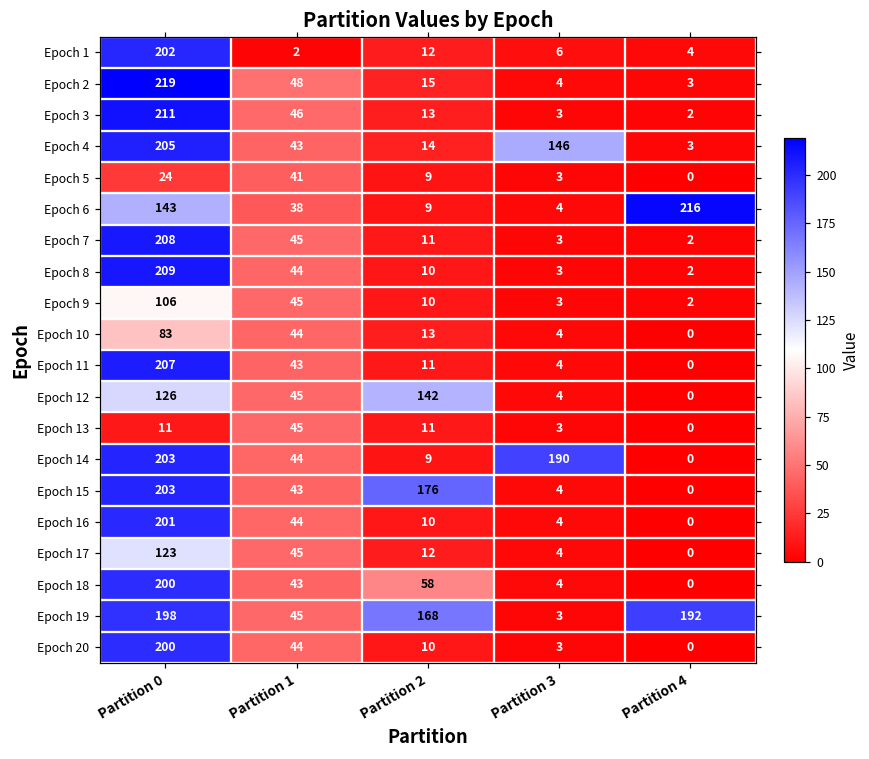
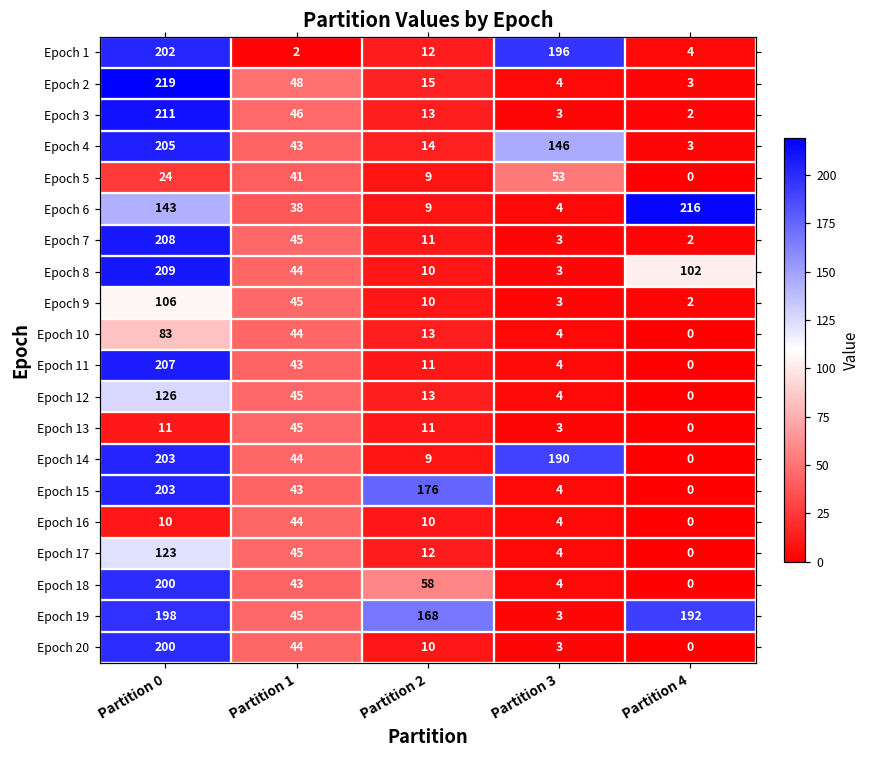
  {
    "Epoch 1": {
      "Partition 0": 202,
      "Partition 1": 2,
      "Partition 2": 12,
-     "Partition 3": 6,
+     "Partition 3": 196,
      "Partition 4": 4
    },
    "Epoch 2": {
      "Partition 0": 219,
      "Partition 1": 48,
      "Partition 2": 15,
      "Partition 3": 4,
      "Partition 4": 3
    },
    "Epoch 3": {
      "Partition 0": 211,
      "Partition 1": 46,
      "Partition 2": 13,
      "Partition 3": 3,
      "Partition 4": 2
    },
    "Epoch 4": {
      "Partition 0": 205,
      "Partition 1": 43,
      "Partition 2": 14,
      "Partition 3": 146,
      "Partition 4": 3
    },
    "Epoch 5": {
      "Partition 0": 24,
      "Partition 1": 41,
      "Partition 2": 9,
-     "Partition 3": 3,
+     "Partition 3": 53,
      "Partition 4": 0
    },
    "Epoch 6": {
      "Partition 0": 143,
      "Partition 1": 38,
      "Partition 2": 9,
      "Partition 3": 4,
      "Partition 4": 216
    },
    "Epoch 7": {
      "Partition 0": 208,
      "Partition 1": 45,
      "Partition 2": 11,
      "Partition 3": 3,
      "Partition 4": 2
    },
    "Epoch 8": {
      "Partition 0": 209,
      "Partition 1": 44,
      "Partition 2": 10,
      "Partition 3": 3,
-     "Partition 4": 2
+     "Partition 4": 102
    },
    "Epoch 9": {
      "Partition 0": 106,
      "Partition 1": 45,
      "Partition 2": 10,
      "Partition 3": 3,
      "Partition 4": 2
    },
    "Epoch 10": {
      "Partition 0": 83,
      "Partition 1": 44,
      "Partition 2": 13,
      "Partition 3": 4,
      "Partition 4": 0
    },
    "Epoch 11": {
      "Partition 0": 207,
      "Partition 1": 43,
      "Partition 2": 11,
      "Partition 3": 4,
      "Partition 4": 0
    },
    "Epoch 12": {
      "Partition 0": 126,
      "Partition 1": 45,
-     "Partition 2": 142,
+     "Partition 2": 13,
      "Partition 3": 4,
      "Partition 4": 0
    },
    "Epoch 13": {
      "Partition 0": 11,
      "Partition 1": 45,
      "Partition 2": 11,
      "Partition 3": 3,
      "Partition 4": 0
    },
    "Epoch 14": {
      "Partition 0": 203,
      "Partition 1": 44,
      "Partition 2": 9,
      "Partition 3": 190,
      "Partition 4": 0
    },
    "Epoch 15": {
      "Partition 0": 203,
      "Partition 1": 43,
      "Partition 2": 176,
      "Partition 3": 4,
      "Partition 4": 0
    },
    "Epoch 16": {
-     "Partition 0": 201,
+     "Partition 0": 10,
      "Partition 1": 44,
      "Partition 2": 10,
      "Partition 3": 4,
      "Partition 4": 0
    },
    "Epoch 17": {
      "Partition 0": 123,
      "Partition 1": 45,
      "Partition 2": 12,
      "Partition 3": 4,
      "Partition 4": 0
    },
    "Epoch 18": {
      "Partition 0": 200,
      "Partition 1": 43,
      "Partition 2": 58,
      "Partition 3": 4,
      "Partition 4": 0
    },
    "Epoch 19": {
      "Partition 0": 198,
      "Partition 1": 45,
      "Partition 2": 168,
      "Partition 3": 3,
      "Partition 4": 192
    },
    "Epoch 20": {
      "Partition 0": 200,
      "Partition 1": 44,
      "Partition 2": 10,
      "Partition 3": 3,
      "Partition 4": 0
    }
  }
